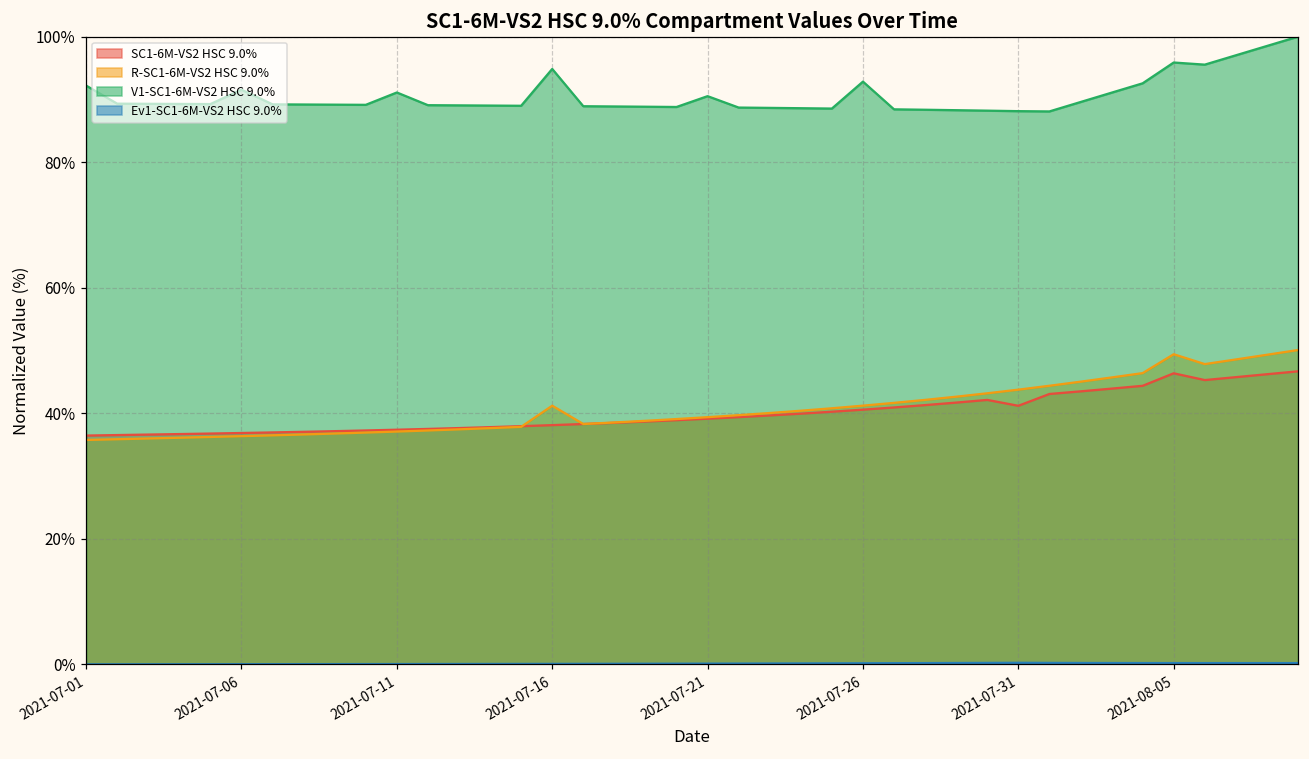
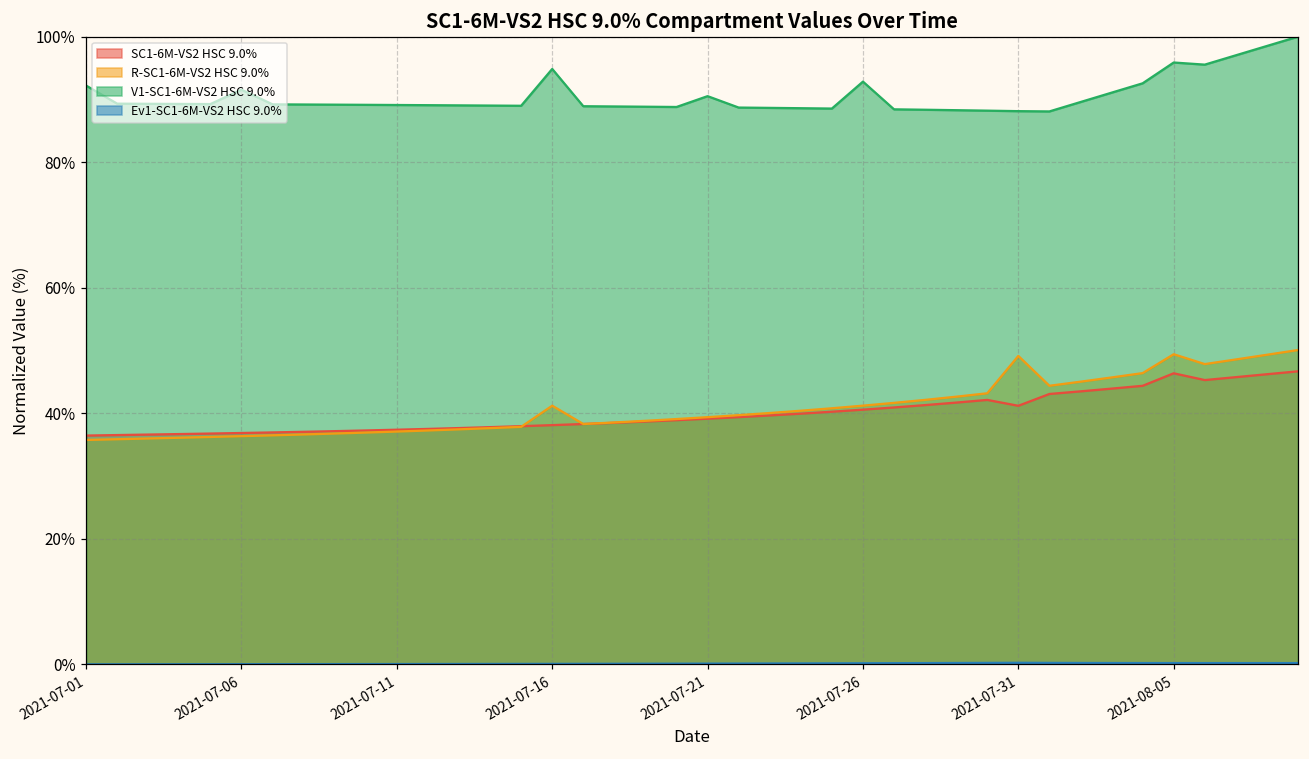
  {
    "SC1-6M-VS2 HSC 9.0%": {
      "2021-07-01": "36%",
      "2021-07-06": "37%",
      "2021-07-16": "38%",
      "2021-07-26": "41%",
      "2021-07-31": "41%",
      "2021-08-05": "46%"
    },
    "R-SC1-6M-VS2 HSC 9.0%": {
      "2021-07-01": "36%",
      "2021-07-06": "36%",
      "2021-07-16": "41%",
      "2021-07-26": "41%",
-     "2021-07-31": "44%",
+     "2021-07-31": "49%",
      "2021-08-05": "49%"
    },
    "V1-SC1-6M-VS2 HSC 9.0%": {
      "2021-07-01": "92%",
-     "2021-07-11": "91%",
+     "2021-07-11": "89%",
      "2021-07-16": "95%",
      "2021-07-21": "91%",
      "2021-07-26": "93%",
      "2021-07-31": "88%",
      "2021-08-05": "96%"
    },
    "Ev1-SC1-6M-VS2 HSC 9.0%": {
      "2021-07-01": "0%",
      "2021-07-06": "0%",
      "2021-07-11": "0%",
      "2021-07-16": "0%",
      "2021-07-21": "0%",
      "2021-07-26": "0%",
      "2021-07-31": "0%",
      "2021-08-05": "0%"
    }
  }
